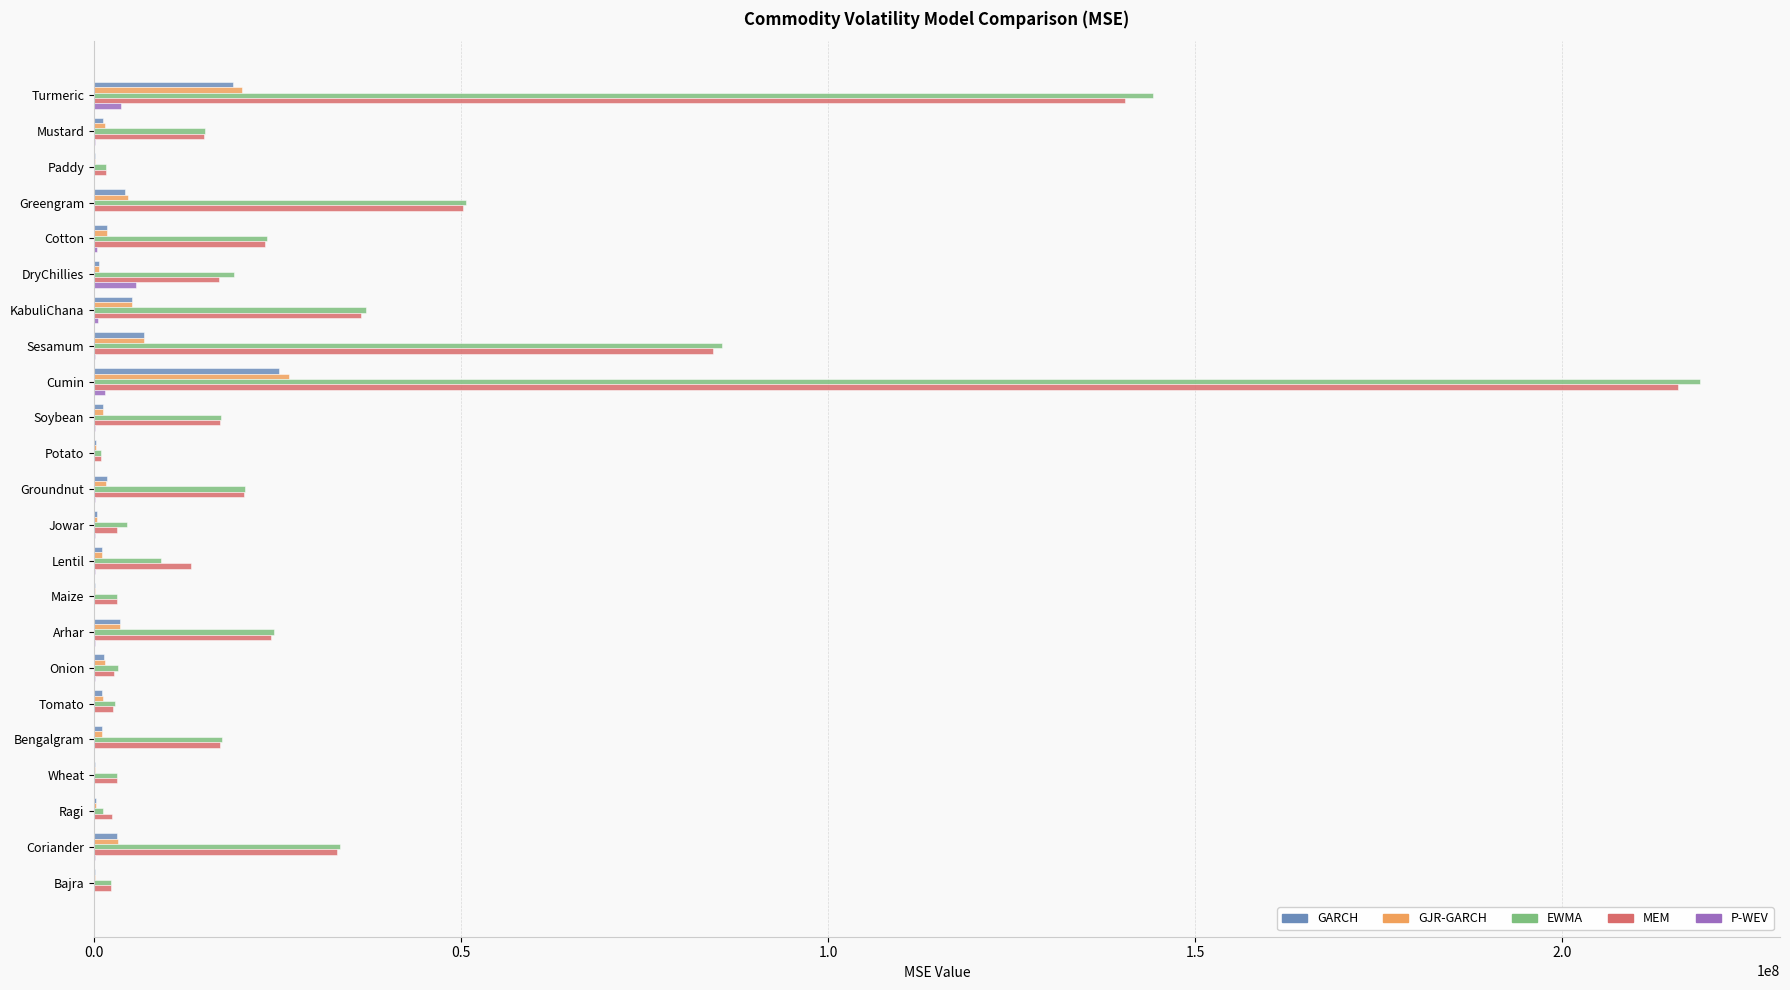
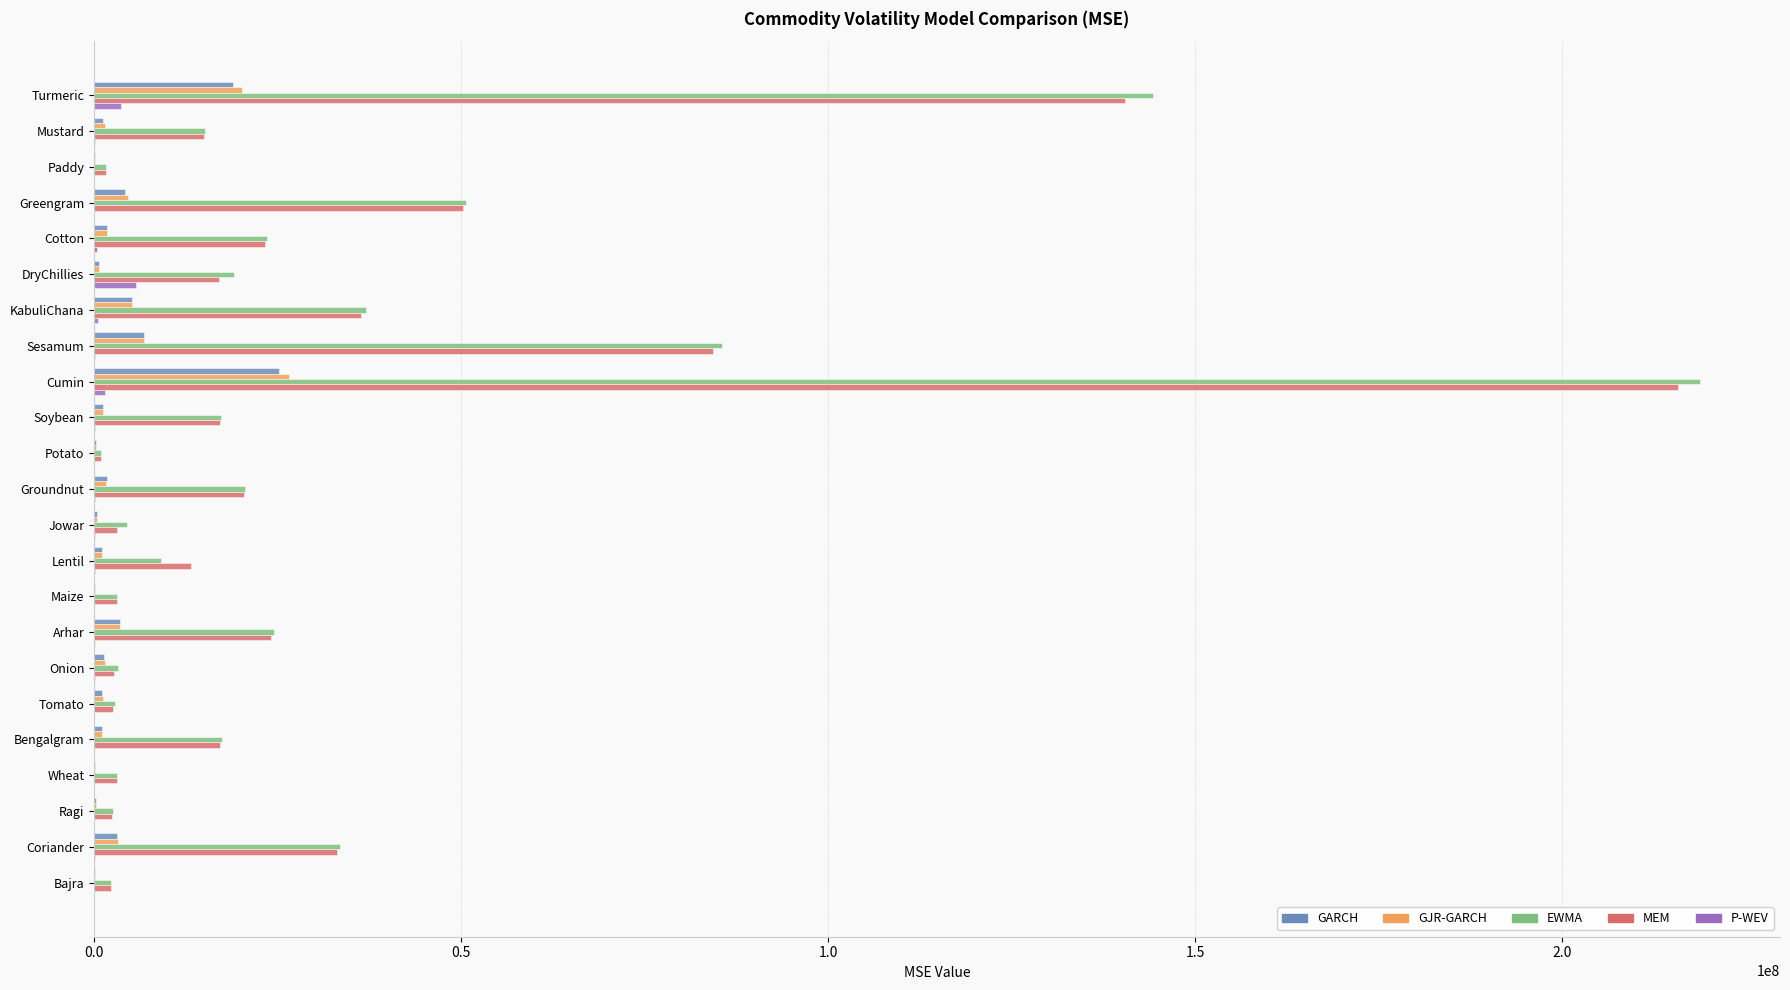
  {
    "GJR-GARCH": {
      "Turmeric": 20000000,
      "Mustard": 1000000,
      "Greengram": 5000000,
      "Cotton": 2000000,
      "DryChillies": 1000000,
      "KabuliChana": 5000000,
      "Sesamum": 7000000,
      "Cumin": 27000000,
      "Soybean": 1000000,
      "Groundnut": 2000000,
      "Jowar": 0,
      "Lentil": 1000000,
      "Arhar": 4000000,
      "Onion": 2000000,
      "Tomato": 1000000,
      "Bengalgram": 1000000,
      "Coriander": 3000000
    },
    "EWMA": {
      "Turmeric": 144000000,
      "Mustard": 15000000,
      "Paddy": 2000000,
      "Greengram": 51000000,
      "Cotton": 24000000,
      "DryChillies": 19000000,
      "KabuliChana": 37000000,
      "Sesamum": 86000000,
      "Cumin": 219000000,
      "Soybean": 17000000,
      "Potato": 1000000,
      "Groundnut": 21000000,
      "Jowar": 4000000,
      "Lentil": 9000000,
      "Maize": 3000000,
      "Arhar": 25000000,
      "Onion": 3000000,
      "Tomato": 3000000,
      "Bengalgram": 17000000,
      "Wheat": 3000000,
-     "Ragi": 1000000,
+     "Ragi": 3000000,
      "Coriander": 33000000,
      "Bajra": 2000000
    },
    "MEM": {
      "Turmeric": 141000000,
      "Mustard": 15000000,
      "Paddy": 2000000,
      "Greengram": 50000000,
      "Cotton": 23000000,
      "DryChillies": 17000000,
      "KabuliChana": 36000000,
      "Sesamum": 84000000,
      "Cumin": 216000000,
      "Soybean": 17000000,
      "Potato": 1000000,
      "Groundnut": 20000000,
      "Jowar": 3000000,
      "Lentil": 13000000,
      "Maize": 3000000,
      "Arhar": 24000000,
      "Onion": 3000000,
      "Tomato": 3000000,
      "Bengalgram": 17000000,
      "Wheat": 3000000,
      "Ragi": 3000000,
      "Coriander": 33000000,
      "Bajra": 2000000
    }
  }
